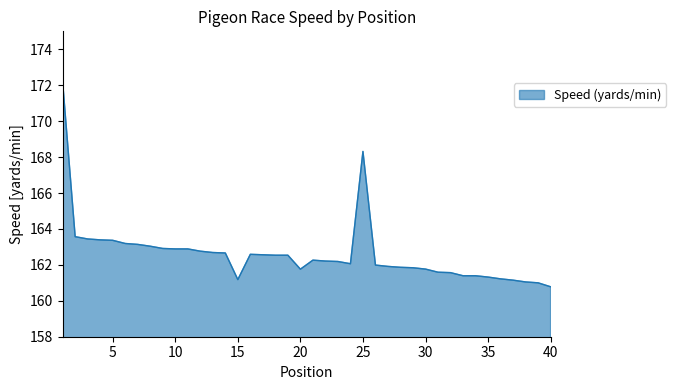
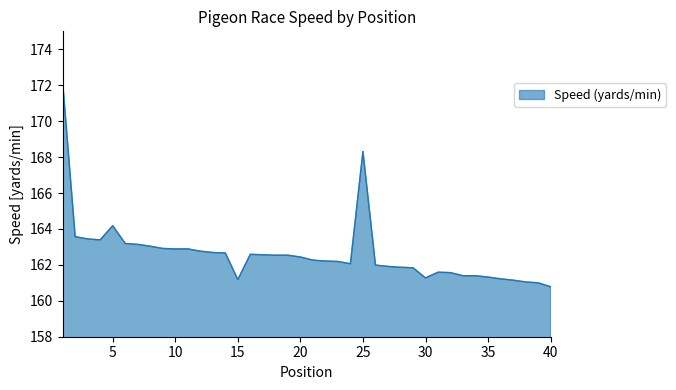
  {
-   "5": 163.4,
+   "5": 164.2,
    "10": 162.9,
    "15": 161.2,
-   "20": 161.8,
+   "20": 162.4,
    "25": 168.3,
-   "30": 161.8,
+   "30": 161.3,
    "35": 161.3,
    "40": 160.8
  }
